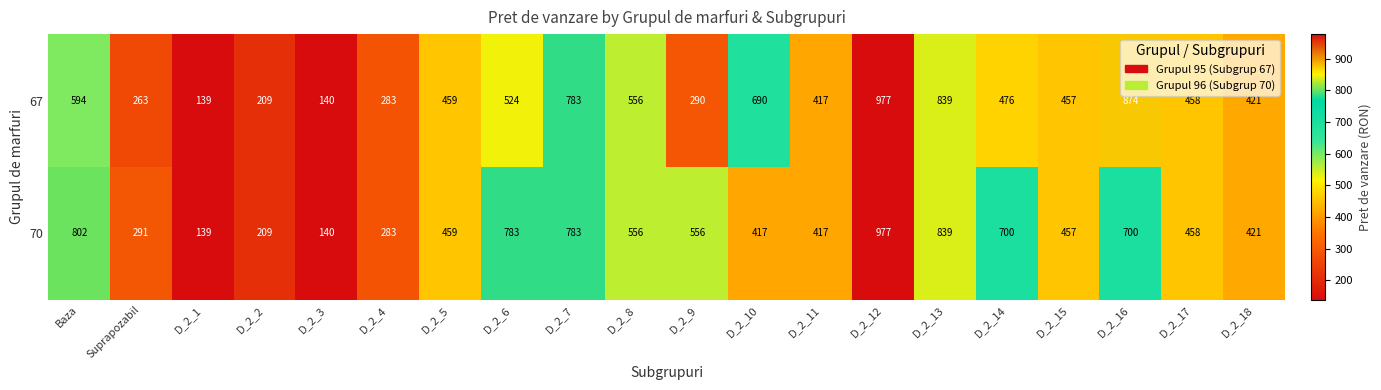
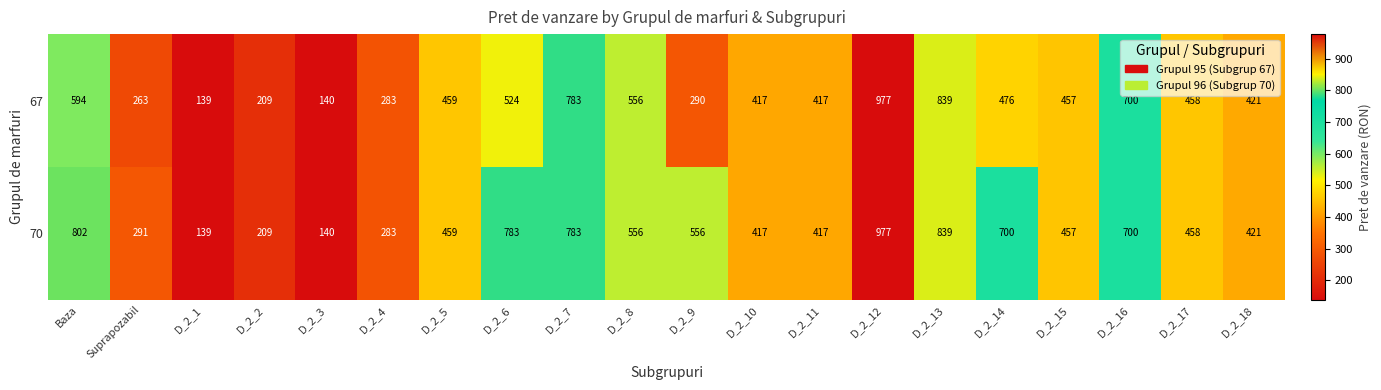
  {
    "67": {
      "Baza": 594,
      "Suprapozabil": 263,
      "D_2_1": 139,
      "D_2_2": 209,
      "D_2_3": 140,
      "D_2_4": 283,
      "D_2_5": 459,
      "D_2_6": 524,
      "D_2_7": 783,
      "D_2_8": 556,
      "D_2_9": 290,
-     "D_2_10": 690,
+     "D_2_10": 417,
      "D_2_11": 417,
      "D_2_12": 977,
      "D_2_13": 839,
      "D_2_14": 476,
      "D_2_15": 457,
-     "D_2_16": 874,
+     "D_2_16": 700,
      "D_2_17": 458,
      "D_2_18": 421
    },
    "70": {
      "Baza": 802,
      "Suprapozabil": 291,
      "D_2_1": 139,
      "D_2_2": 209,
      "D_2_3": 140,
      "D_2_4": 283,
      "D_2_5": 459,
      "D_2_6": 783,
      "D_2_7": 783,
      "D_2_8": 556,
      "D_2_9": 556,
      "D_2_10": 417,
      "D_2_11": 417,
      "D_2_12": 977,
      "D_2_13": 839,
      "D_2_14": 700,
      "D_2_15": 457,
      "D_2_16": 700,
      "D_2_17": 458,
      "D_2_18": 421
    }
  }
